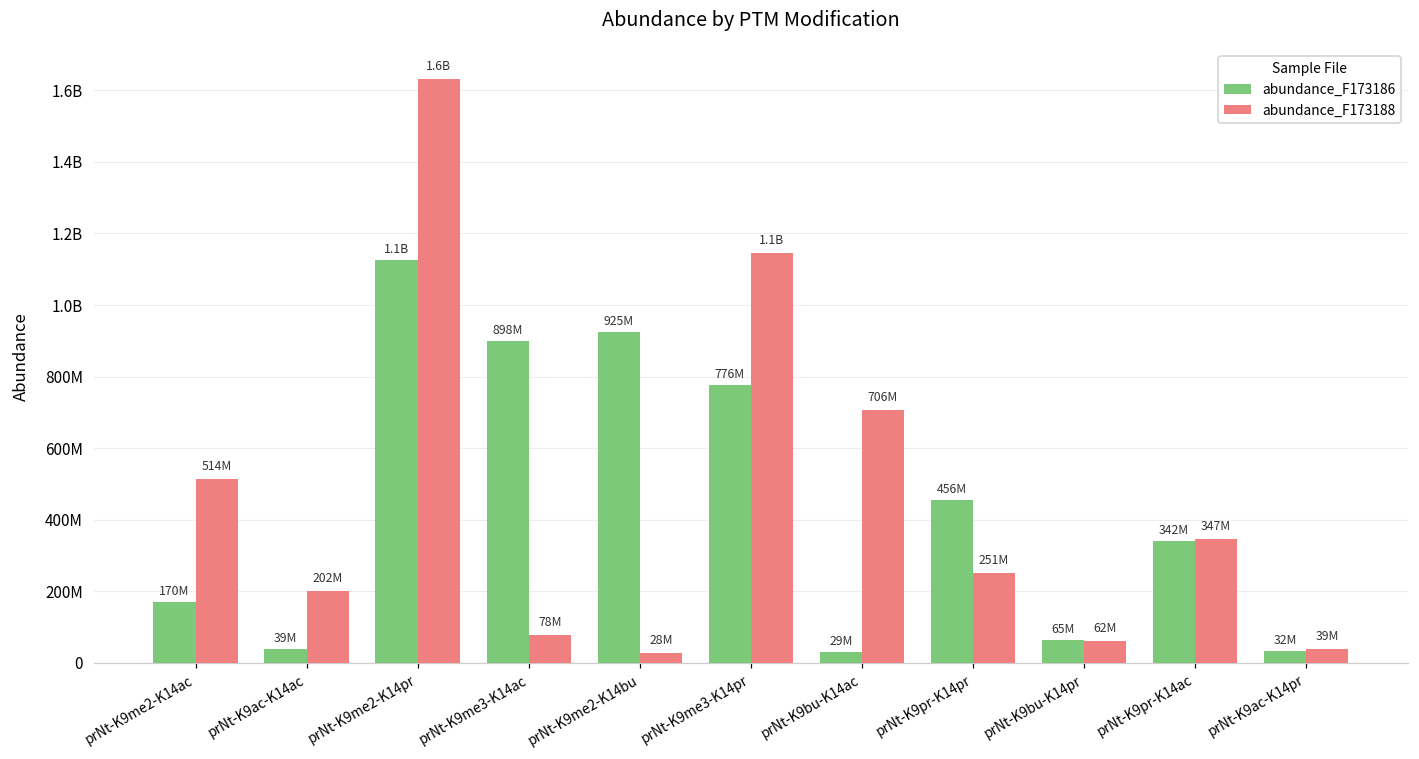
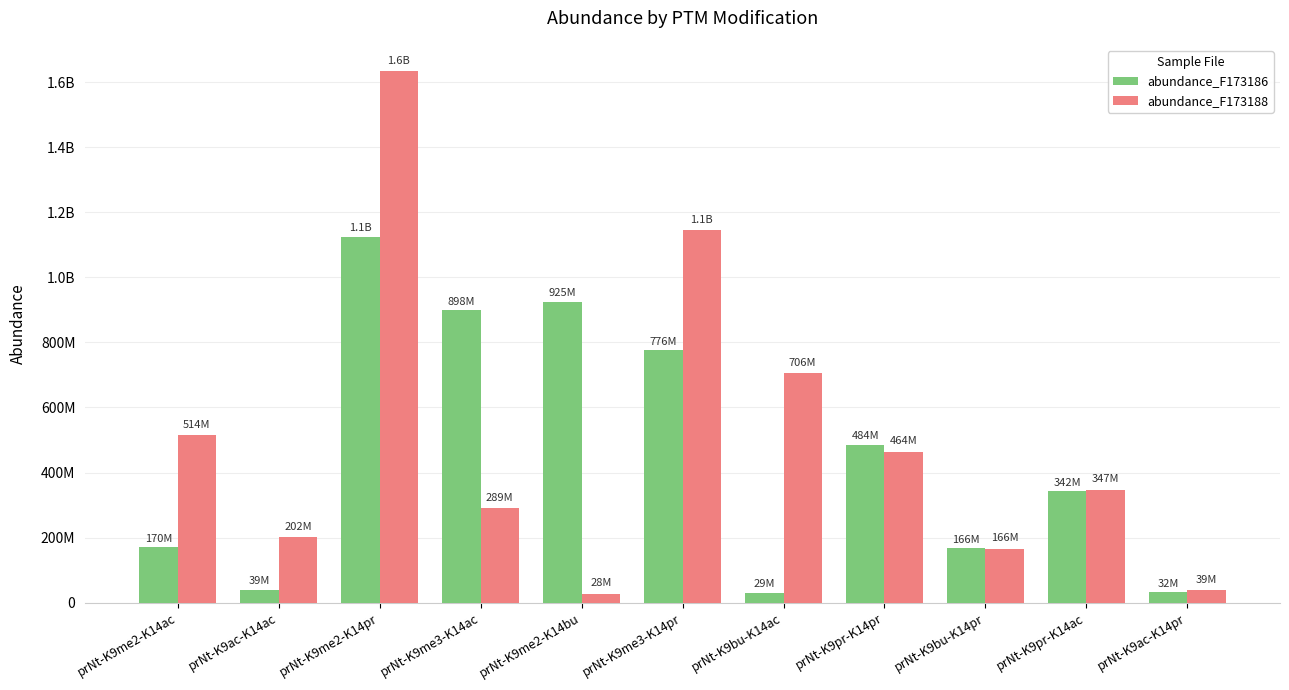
  {
    "abundance_F173186": {
      "prNt-K9me2-K14ac": "170M",
      "prNt-K9ac-K14ac": "39M",
      "prNt-K9me2-K14pr": "1.1B",
      "prNt-K9me3-K14ac": "898M",
      "prNt-K9me2-K14bu": "925M",
      "prNt-K9me3-K14pr": "776M",
      "prNt-K9bu-K14ac": "29M",
-     "prNt-K9pr-K14pr": "456M",
-     "prNt-K9bu-K14pr": "65M",
+     "prNt-K9pr-K14pr": "484M",
+     "prNt-K9bu-K14pr": "166M",
      "prNt-K9pr-K14ac": "342M",
      "prNt-K9ac-K14pr": "32M"
    },
    "abundance_F173188": {
      "prNt-K9me2-K14ac": "514M",
      "prNt-K9ac-K14ac": "202M",
      "prNt-K9me2-K14pr": "1.6B",
-     "prNt-K9me3-K14ac": "78M",
+     "prNt-K9me3-K14ac": "289M",
      "prNt-K9me2-K14bu": "28M",
      "prNt-K9me3-K14pr": "1.1B",
      "prNt-K9bu-K14ac": "706M",
-     "prNt-K9pr-K14pr": "251M",
-     "prNt-K9bu-K14pr": "62M",
+     "prNt-K9pr-K14pr": "464M",
+     "prNt-K9bu-K14pr": "166M",
      "prNt-K9pr-K14ac": "347M",
      "prNt-K9ac-K14pr": "39M"
    }
  }
